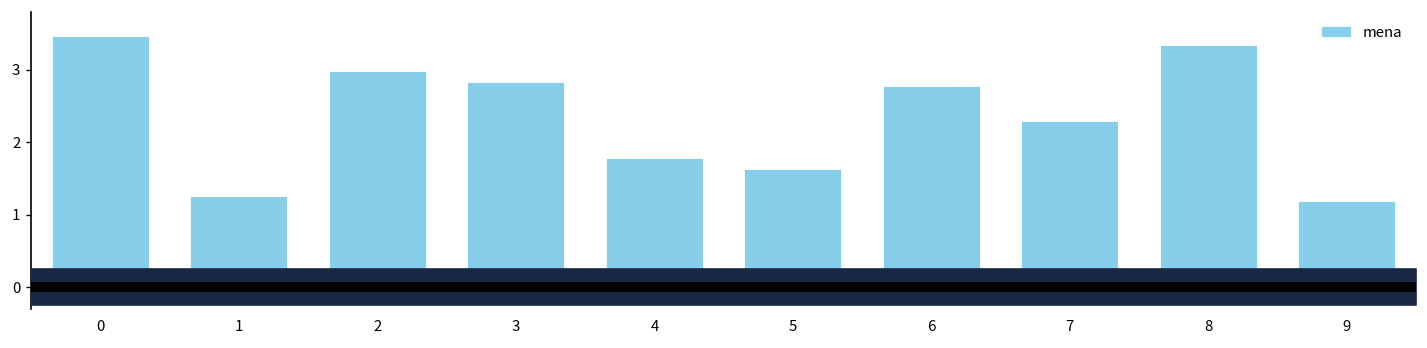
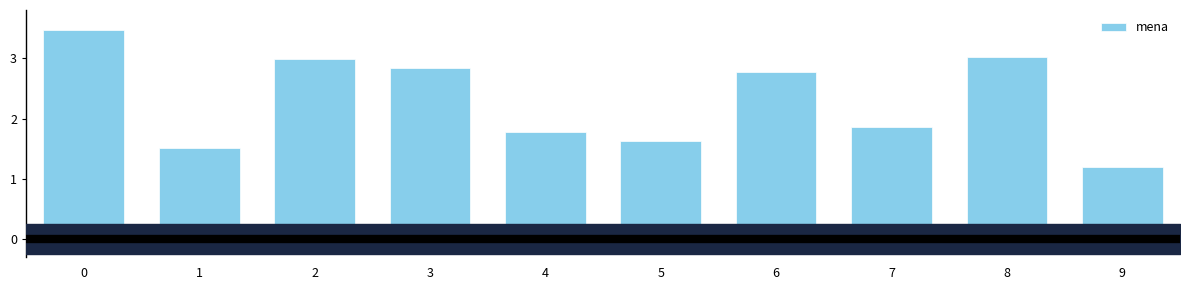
  {
    "mena": {
      "0": 3.5,
-     "1": 1.3,
+     "1": 1.5,
      "2": 3.0,
      "3": 2.8,
      "4": 1.8,
      "5": 1.6,
      "6": 2.8,
-     "7": 2.3,
-     "8": 3.3,
+     "7": 1.9,
+     "8": 3.0,
      "9": 1.2
    }
  }
